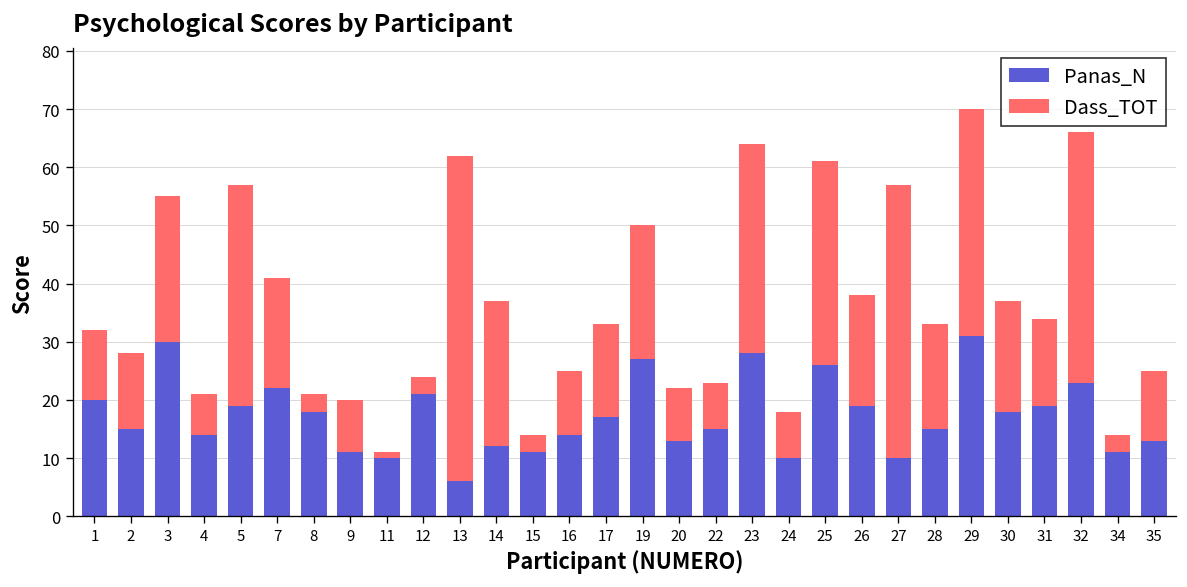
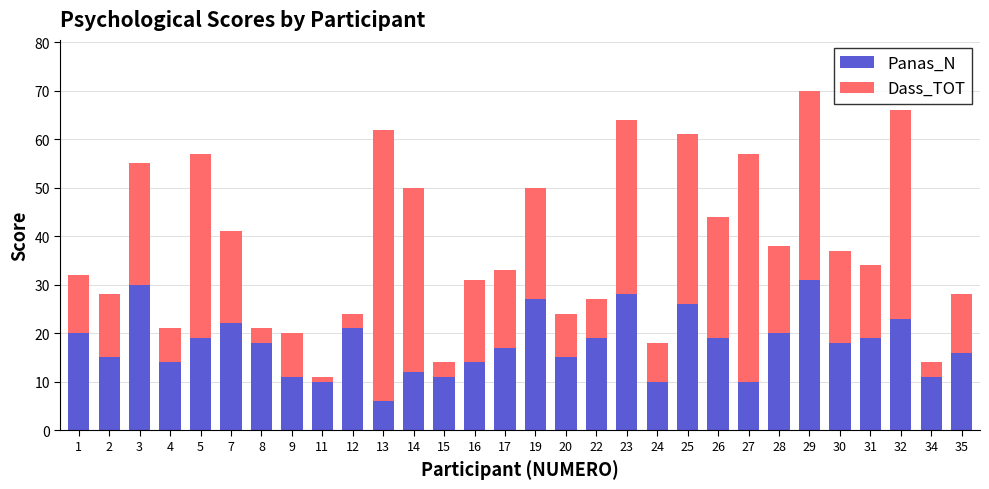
  {
    "Panas_N": {
      "1": 20,
      "2": 15,
      "3": 30,
      "4": 14,
      "5": 19,
      "7": 22,
      "8": 18,
      "9": 11,
      "11": 10,
      "12": 21,
      "13": 6,
      "14": 12,
      "15": 11,
      "16": 14,
      "17": 17,
      "19": 27,
-     "20": 13,
-     "22": 15,
+     "20": 15,
+     "22": 19,
      "23": 28,
      "24": 10,
      "25": 26,
      "26": 19,
      "27": 10,
-     "28": 15,
+     "28": 20,
      "29": 31,
      "30": 18,
      "31": 19,
      "32": 23,
      "34": 11,
-     "35": 13
+     "35": 16
    },
    "Dass_TOT": {
      "1": 12,
      "2": 13,
      "3": 25,
      "4": 7,
      "5": 38,
      "7": 19,
      "8": 3,
      "9": 9,
      "11": 1,
      "12": 3,
      "13": 56,
-     "14": 25,
+     "14": 38,
      "15": 3,
-     "16": 11,
+     "16": 17,
      "17": 16,
      "19": 23,
      "20": 9,
      "22": 8,
      "23": 36,
      "24": 8,
      "25": 35,
-     "26": 19,
+     "26": 25,
      "27": 47,
      "28": 18,
      "29": 39,
      "30": 19,
      "31": 15,
      "32": 43,
      "34": 3,
      "35": 12
    }
  }
